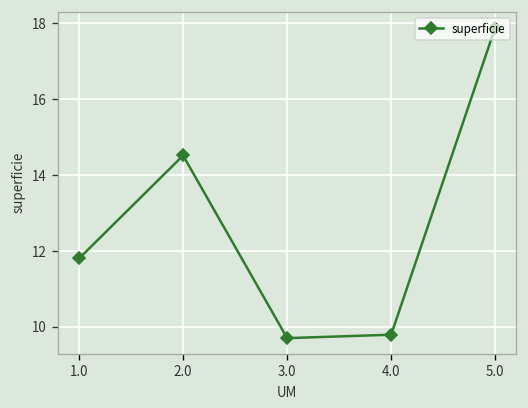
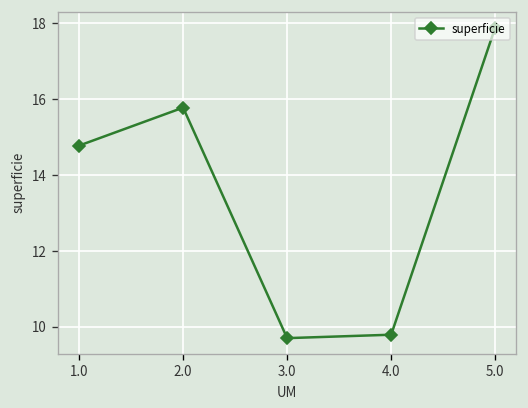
  {
-   "1.0": 11.8,
-   "2.0": 14.5,
+   "1.0": 14.8,
+   "2.0": 15.8,
    "3.0": 9.7,
    "4.0": 9.8
  }
